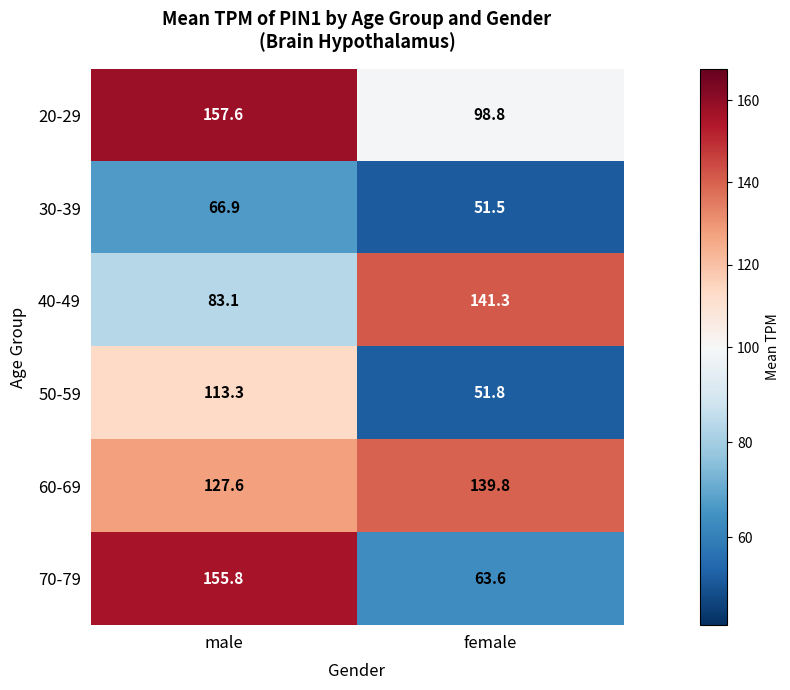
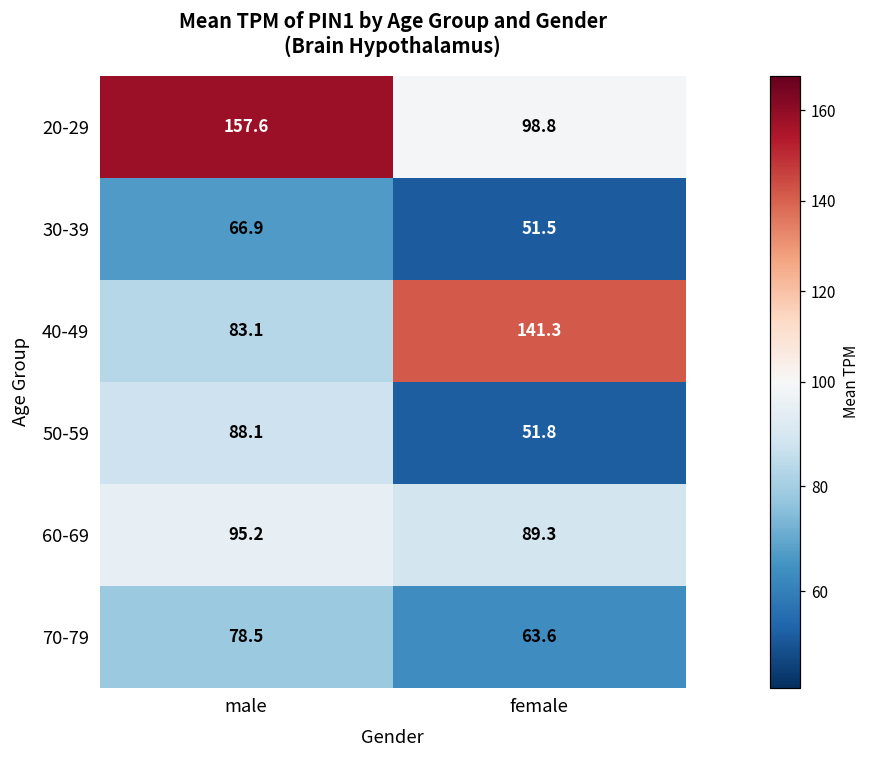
  {
    "20-29": {
      "male": 157.6,
      "female": 98.8
    },
    "30-39": {
      "male": 66.9,
      "female": 51.5
    },
    "40-49": {
      "male": 83.1,
      "female": 141.3
    },
    "50-59": {
-     "male": 113.3,
+     "male": 88.1,
      "female": 51.8
    },
    "60-69": {
-     "male": 127.6,
-     "female": 139.8
+     "male": 95.2,
+     "female": 89.3
    },
    "70-79": {
-     "male": 155.8,
+     "male": 78.5,
      "female": 63.6
    }
  }
